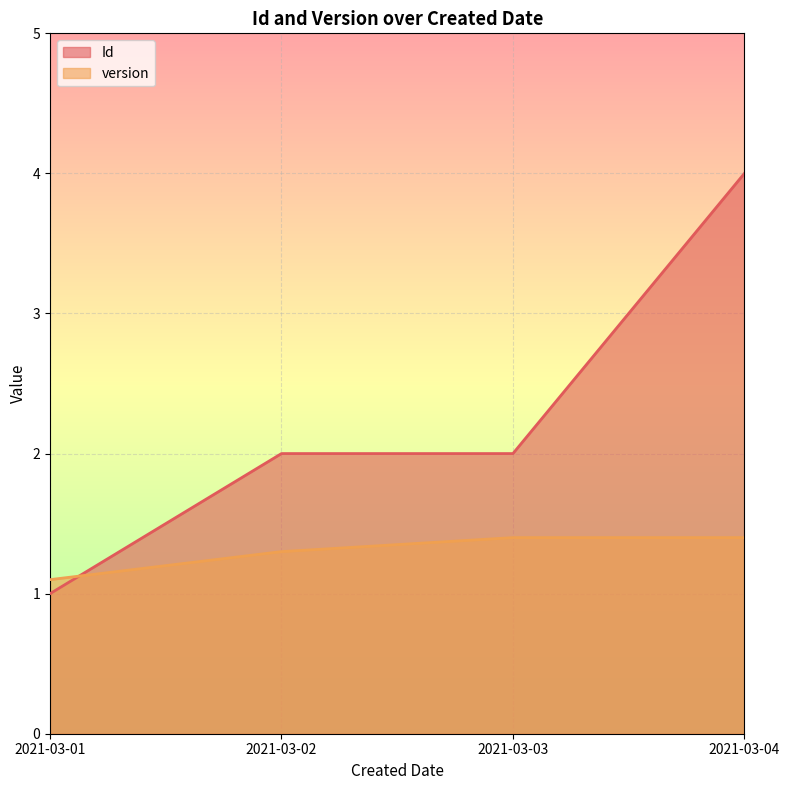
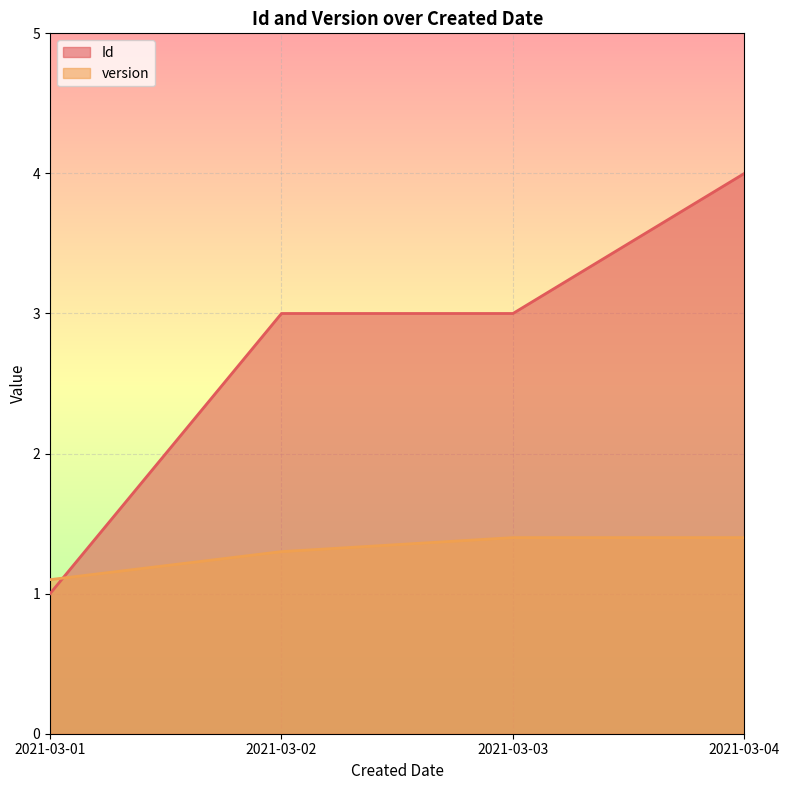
  {
    "Id": {
      "2021-03-01": 1,
-     "2021-03-02": 2,
-     "2021-03-03": 2,
+     "2021-03-02": 3,
+     "2021-03-03": 3,
      "2021-03-04": 4
    },
    "version": {
      "2021-03-01": 1.10,
      "2021-03-02": 1.30,
      "2021-03-03": 1.40,
      "2021-03-04": 1.40
    }
  }
